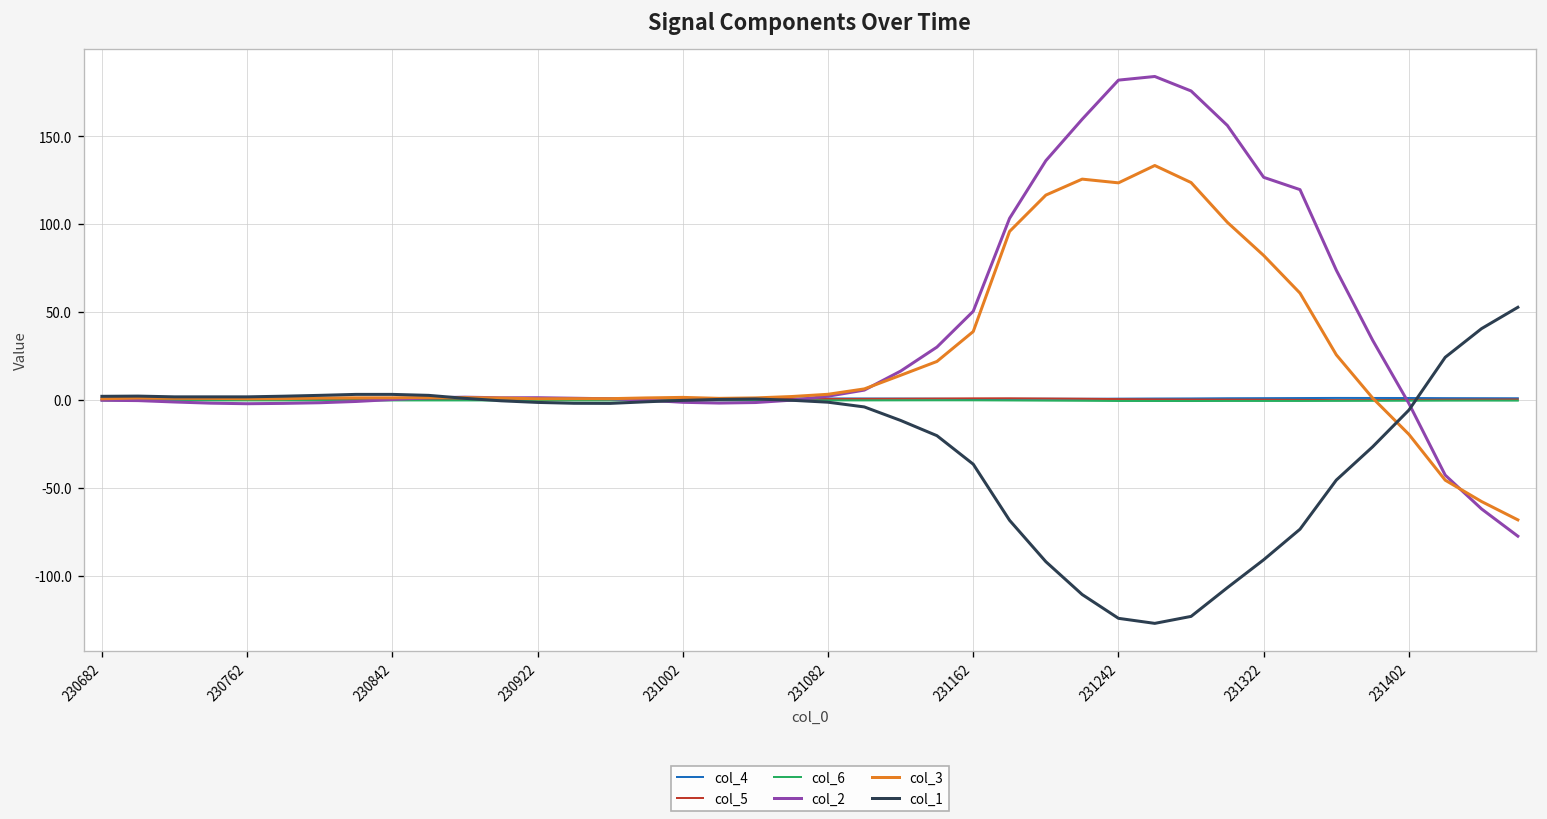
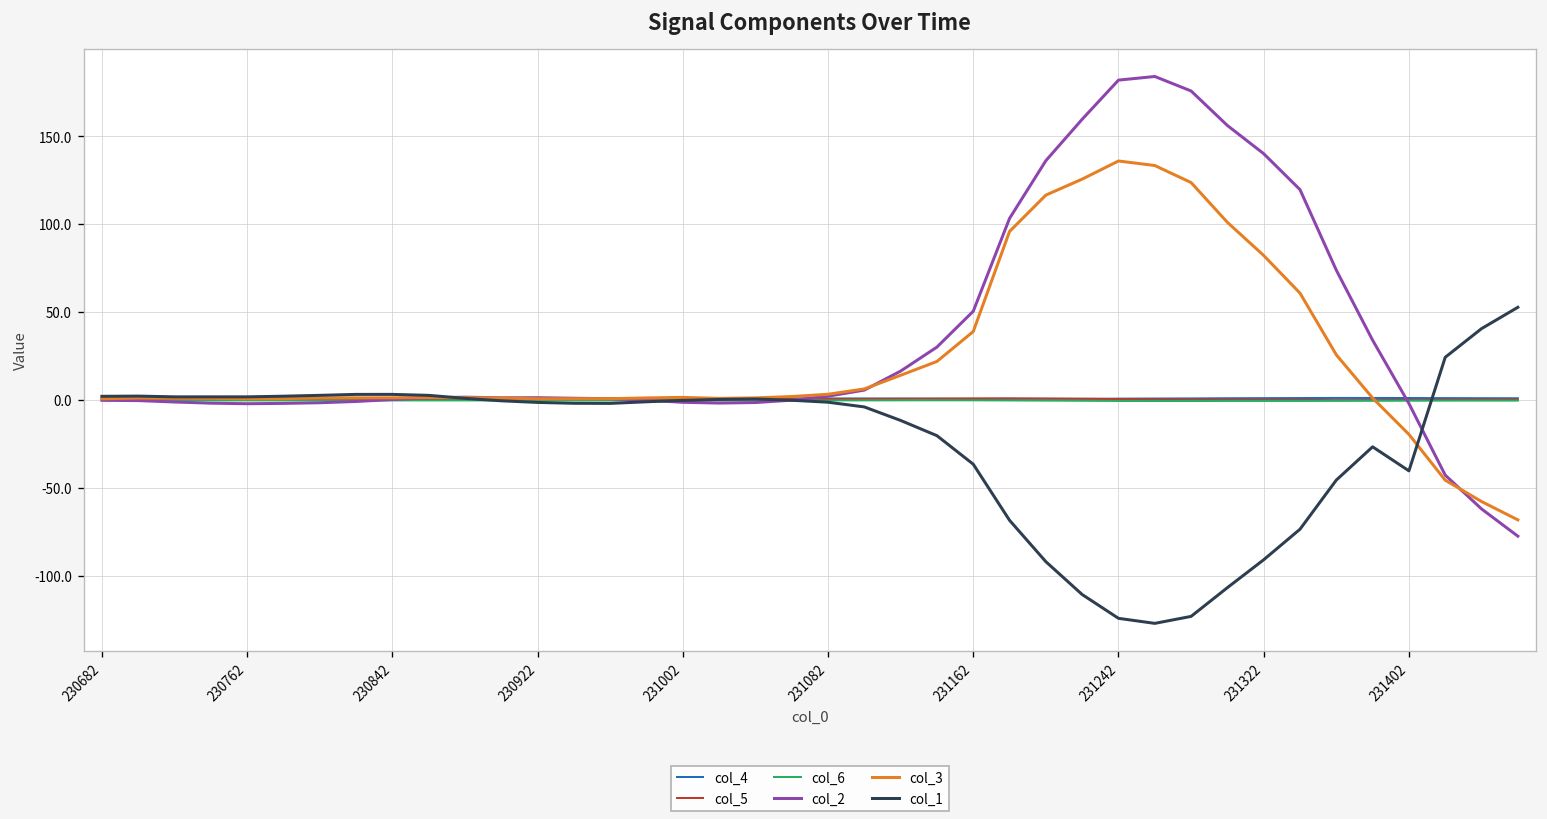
  {
    "col_2": {
      "230762": -2,
      "231162": 50,
      "231242": 182,
-     "231322": 127
+     "231322": 140
    },
    "col_3": {
      "231162": 39,
-     "231242": 123,
+     "231242": 136,
      "231322": 82,
      "231402": -20
    },
    "col_1": {
      "230842": 3,
      "231162": -37,
      "231242": -124,
      "231322": -91,
-     "231402": -6
+     "231402": -40
    }
  }
